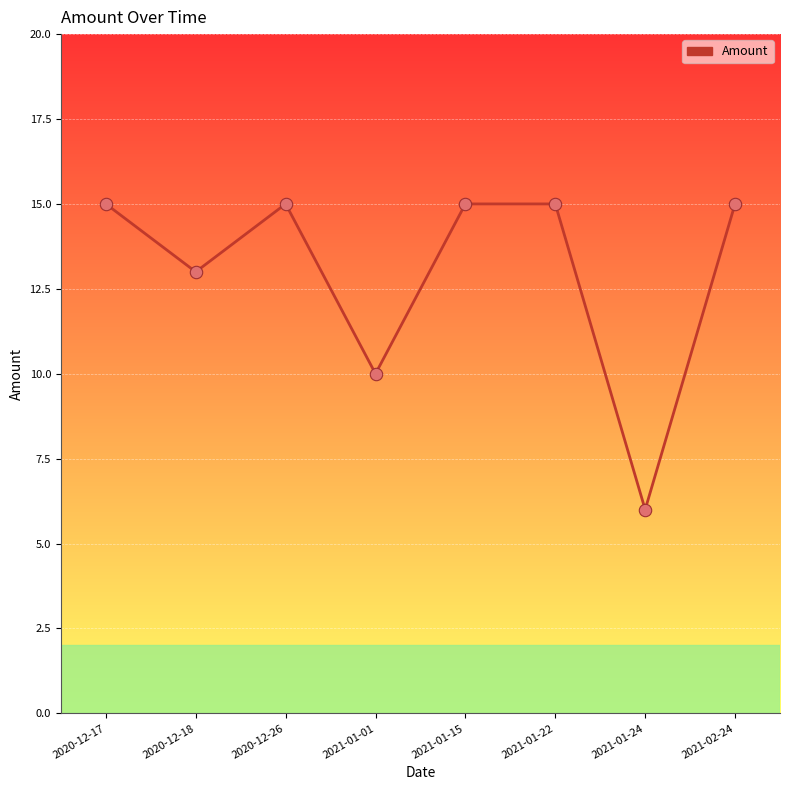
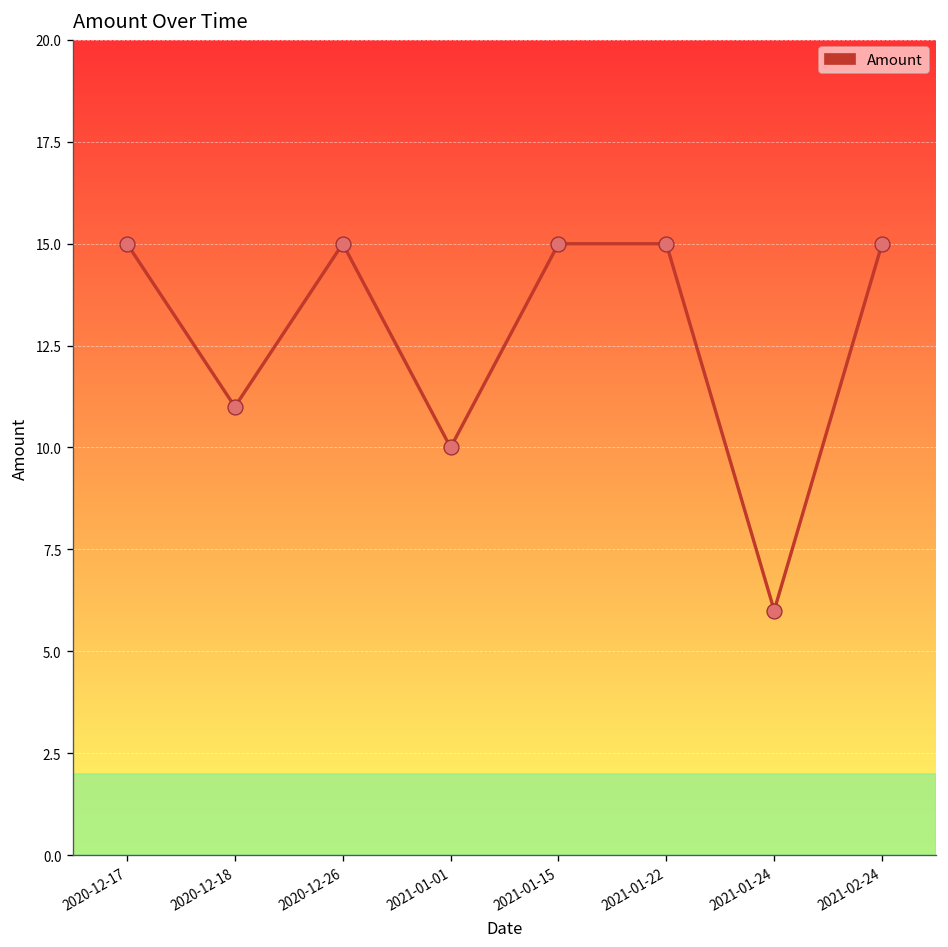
  {
    "2020-12-17": 15,
-   "2020-12-18": 13,
+   "2020-12-18": 11,
    "2020-12-26": 15,
    "2021-01-01": 10,
    "2021-01-15": 15,
    "2021-01-22": 15,
    "2021-01-24": 6,
    "2021-02-24": 15
  }
